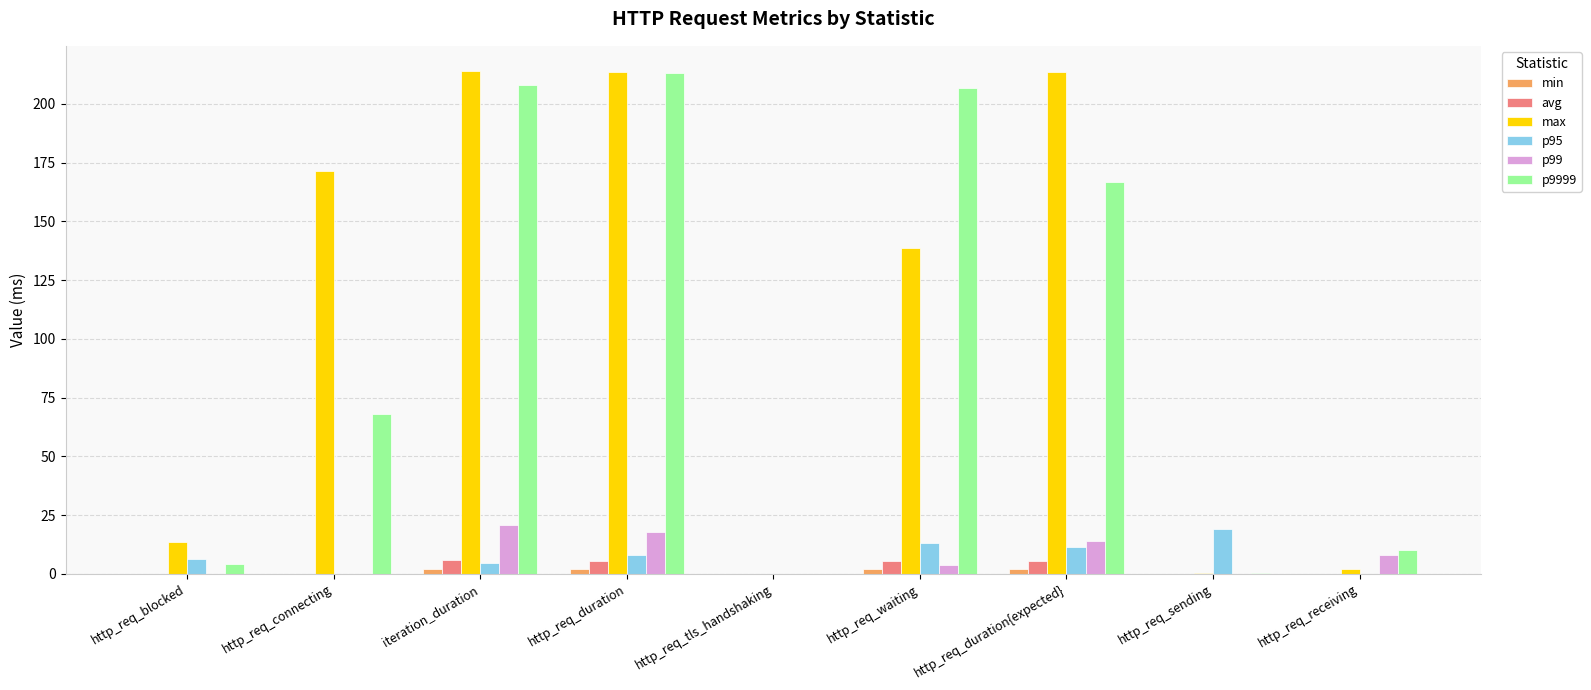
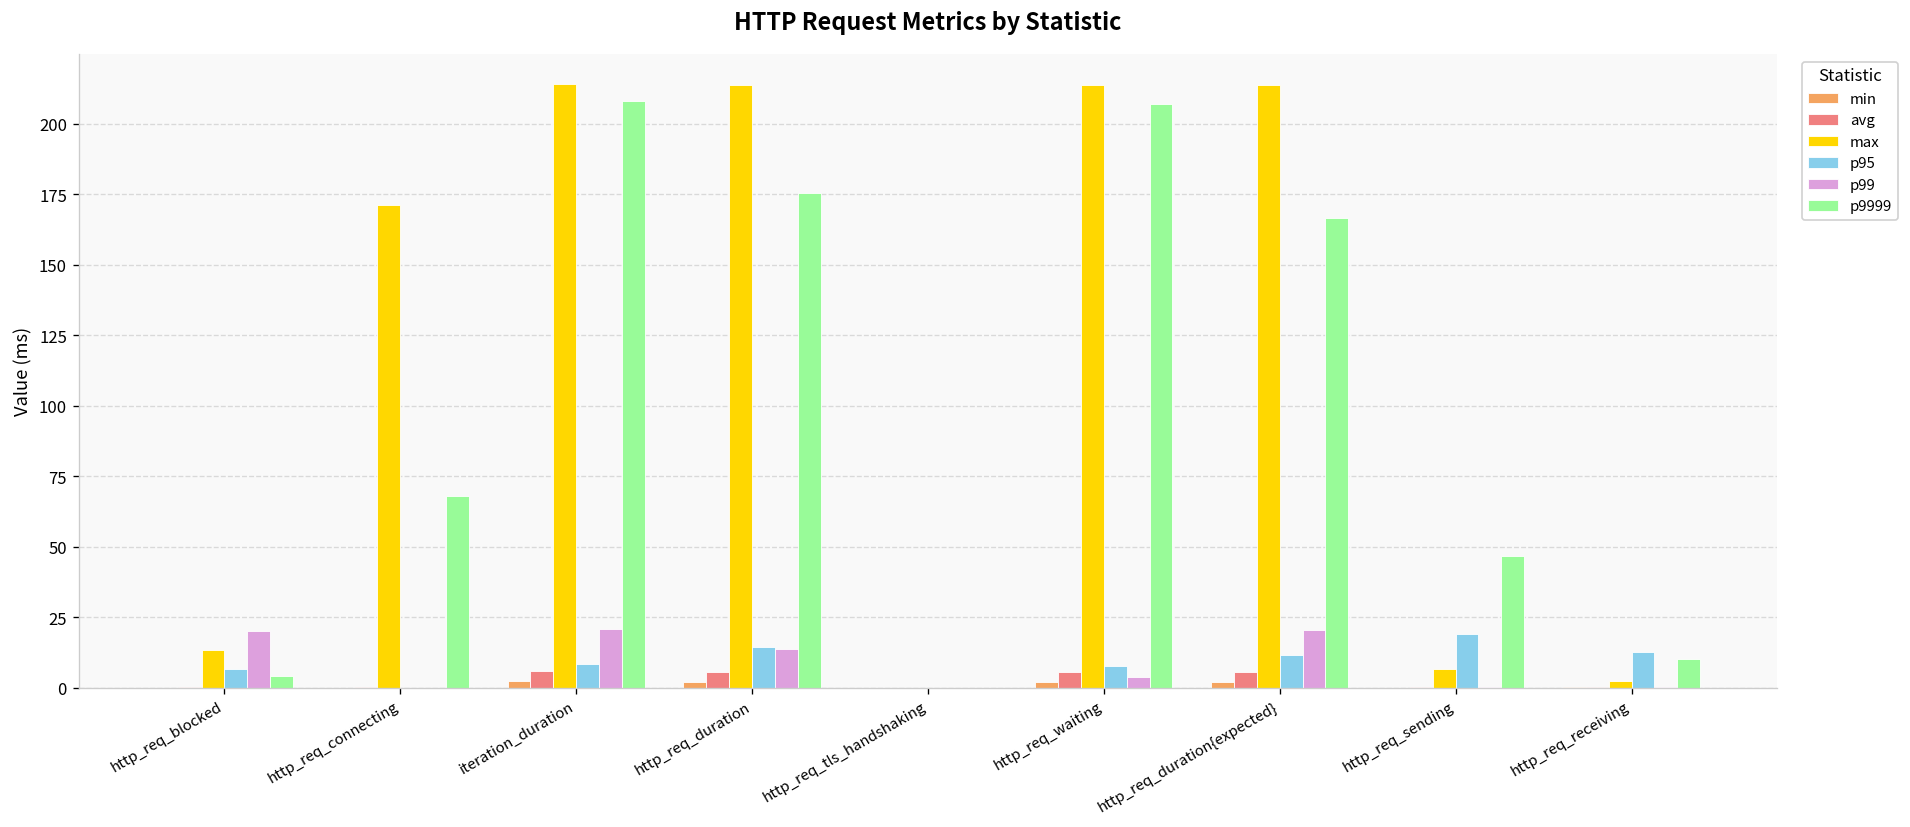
  {
    "max": {
      "http_req_blocked": 13,
      "http_req_connecting": 171,
      "iteration_duration": 214,
      "http_req_duration": 214,
      "http_req_tls_handshaking": 0,
-     "http_req_waiting": 139,
+     "http_req_waiting": 214,
      "http_req_duration{expected}": 214,
-     "http_req_sending": 0,
+     "http_req_sending": 7,
      "http_req_receiving": 2
    },
    "p95": {
      "http_req_blocked": 6,
      "http_req_connecting": 0,
-     "iteration_duration": 5,
-     "http_req_duration": 8,
+     "iteration_duration": 8,
+     "http_req_duration": 14,
      "http_req_tls_handshaking": 0,
-     "http_req_waiting": 13,
+     "http_req_waiting": 8,
      "http_req_duration{expected}": 11,
      "http_req_sending": 19,
-     "http_req_receiving": 0
+     "http_req_receiving": 13
    },
    "p99": {
-     "http_req_blocked": 0,
+     "http_req_blocked": 20,
      "http_req_connecting": 0,
      "iteration_duration": 21,
-     "http_req_duration": 18,
+     "http_req_duration": 14,
      "http_req_tls_handshaking": 0,
      "http_req_waiting": 4,
-     "http_req_duration{expected}": 14,
-     "http_req_receiving": 8
+     "http_req_duration{expected}": 21,
+     "http_req_receiving": 0
    },
    "p9999": {
      "http_req_blocked": 4,
      "http_req_connecting": 68,
      "iteration_duration": 208,
-     "http_req_duration": 213,
+     "http_req_duration": 176,
      "http_req_tls_handshaking": 0,
      "http_req_waiting": 207,
      "http_req_duration{expected}": 167,
-     "http_req_sending": 0,
+     "http_req_sending": 47,
      "http_req_receiving": 10
    }
  }
